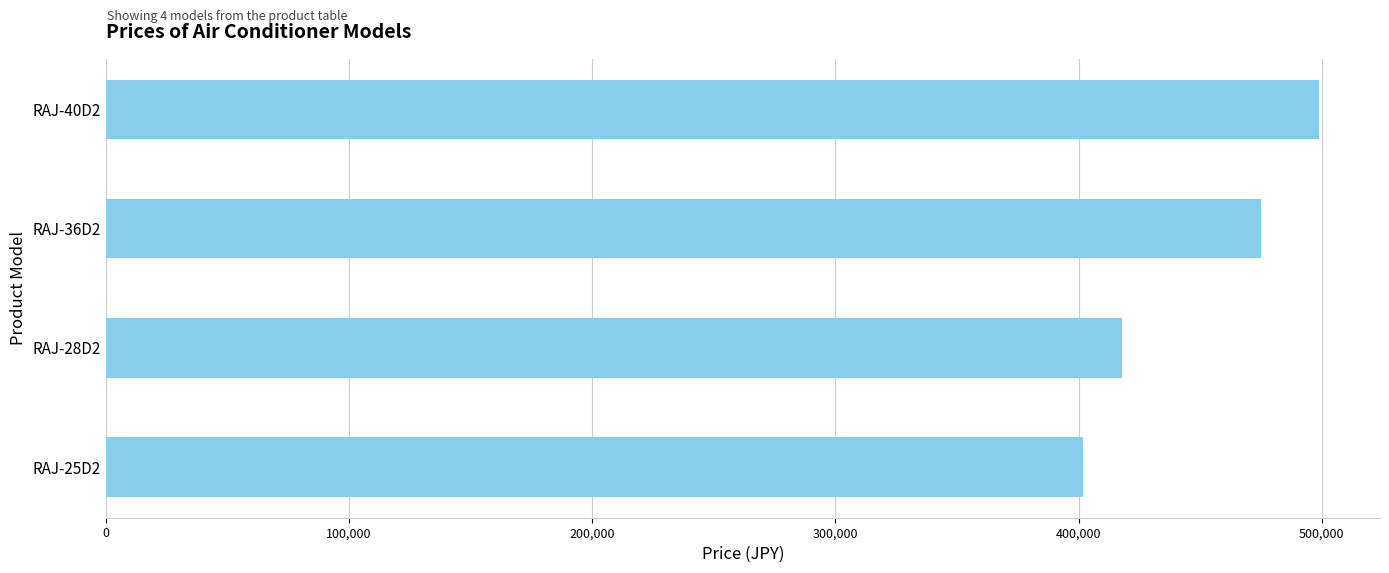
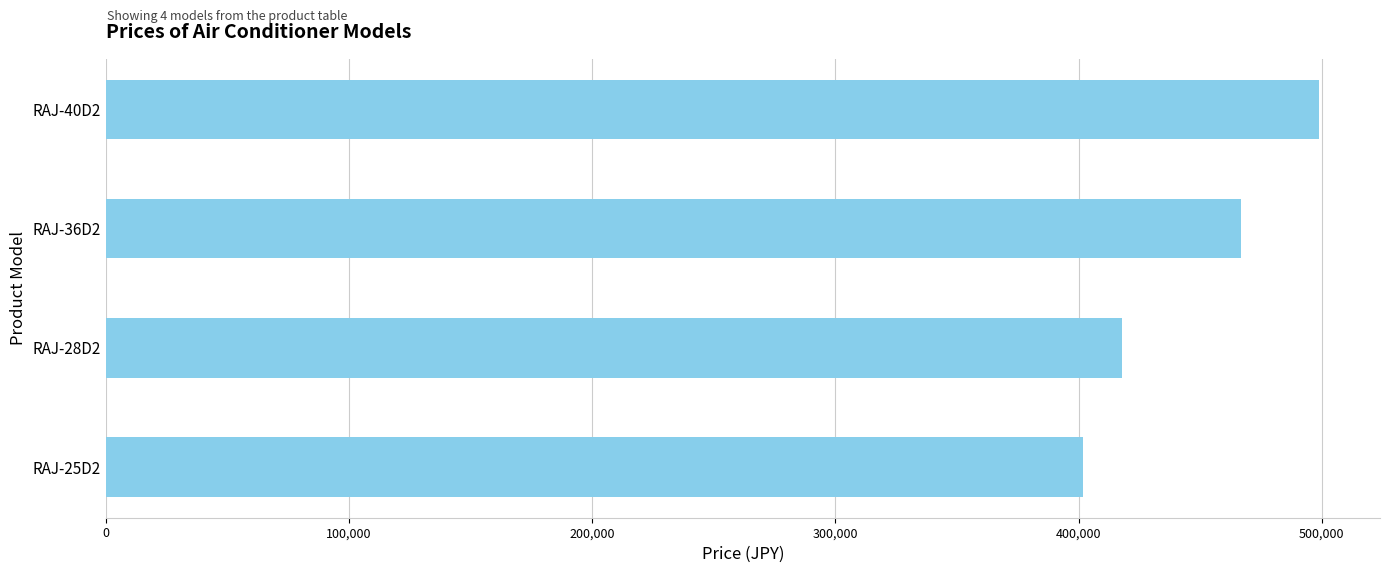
  {
    "RAJ-40D2": "499,000",
-   "RAJ-36D2": "475,000",
+   "RAJ-36D2": "467,000",
    "RAJ-28D2": "418,000",
    "RAJ-25D2": "402,000"
  }
